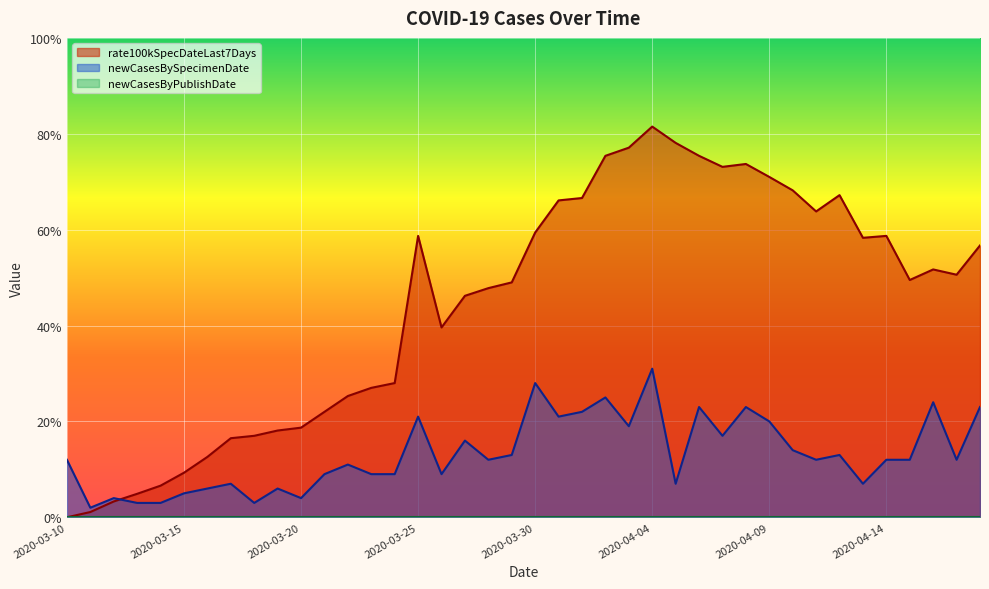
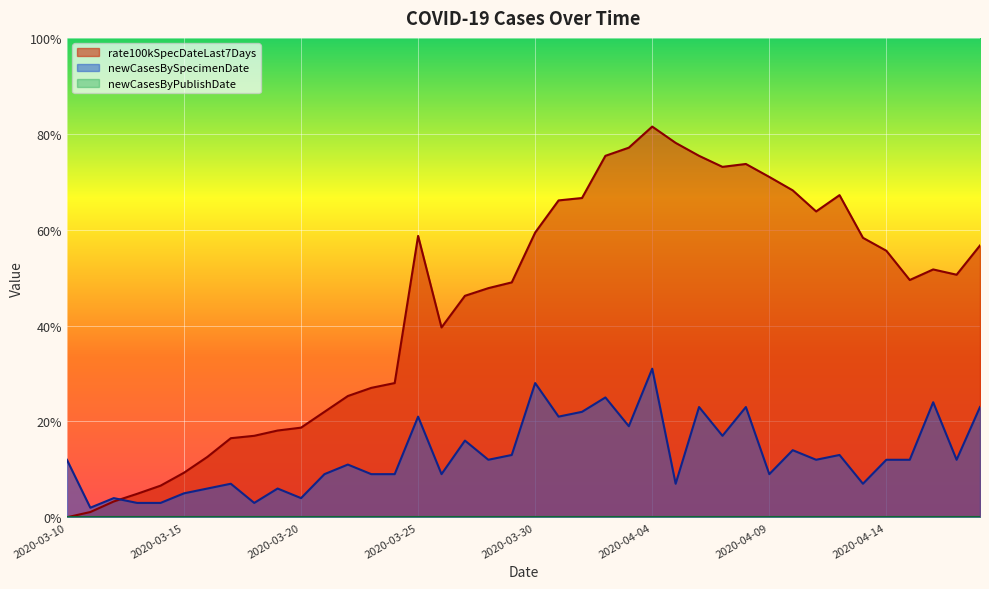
  {
    "rate100kSpecDateLast7Days": {
      "2020-03-15": "9%",
      "2020-03-20": "19%",
      "2020-03-25": "59%",
      "2020-03-30": "59%",
      "2020-04-04": "82%",
      "2020-04-09": "71%",
-     "2020-04-14": "59%"
+     "2020-04-14": "56%"
    },
    "newCasesBySpecimenDate": {
      "2020-03-10": "12%",
      "2020-03-15": "5%",
      "2020-03-20": "4%",
      "2020-03-25": "21%",
      "2020-03-30": "28%",
      "2020-04-04": "31%",
-     "2020-04-09": "20%",
+     "2020-04-09": "9%",
      "2020-04-14": "12%"
    },
    "newCasesByPublishDate": {
      "2020-03-15": "0%",
      "2020-03-20": "0%",
      "2020-03-25": "0%",
      "2020-03-30": "0%",
      "2020-04-04": "0%",
      "2020-04-09": "0%",
      "2020-04-14": "0%"
    }
  }
